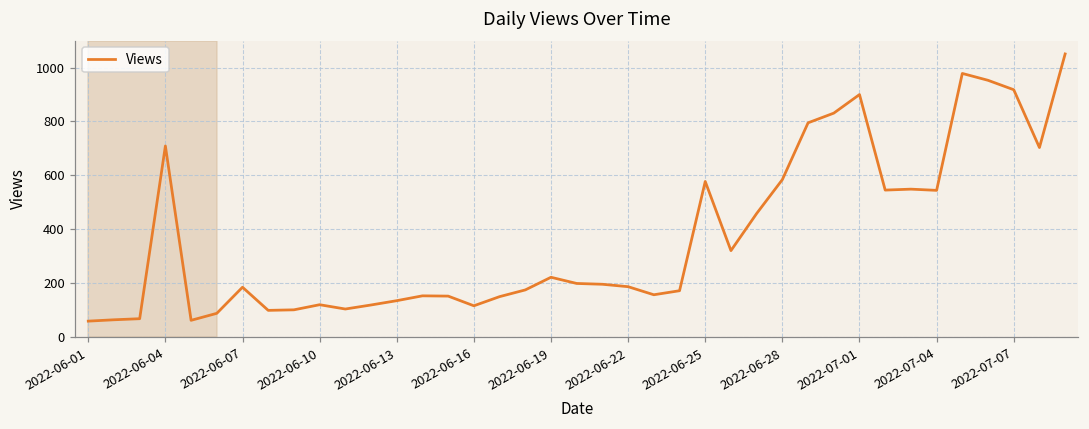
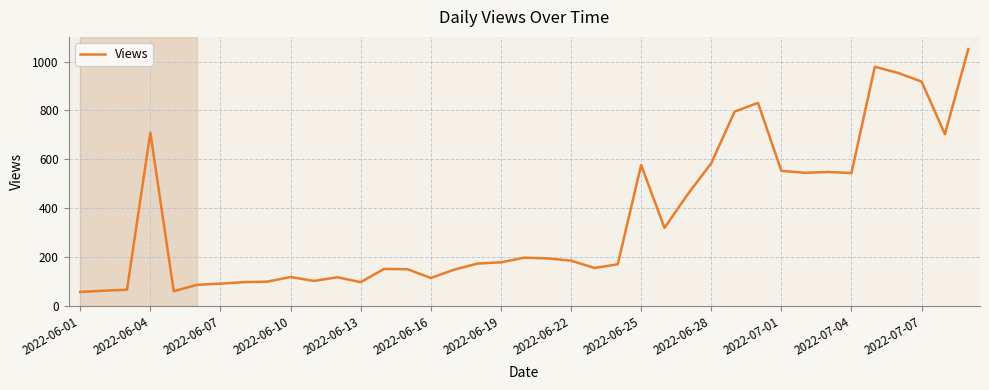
  {
    "2022-06-01": 60,
    "2022-06-04": 710,
-   "2022-06-07": 180,
+   "2022-06-07": 90,
    "2022-06-10": 120,
-   "2022-06-13": 130,
+   "2022-06-13": 100,
    "2022-06-16": 120,
-   "2022-06-19": 220,
+   "2022-06-19": 180,
    "2022-06-22": 190,
    "2022-06-25": 580,
    "2022-06-28": 580,
-   "2022-07-01": 900,
+   "2022-07-01": 550,
    "2022-07-04": 540,
    "2022-07-07": 920
  }
